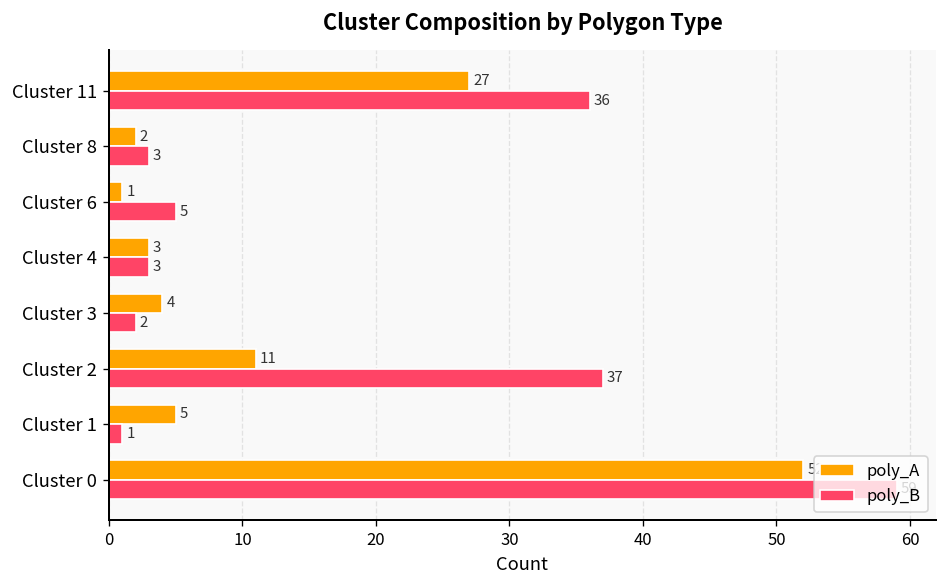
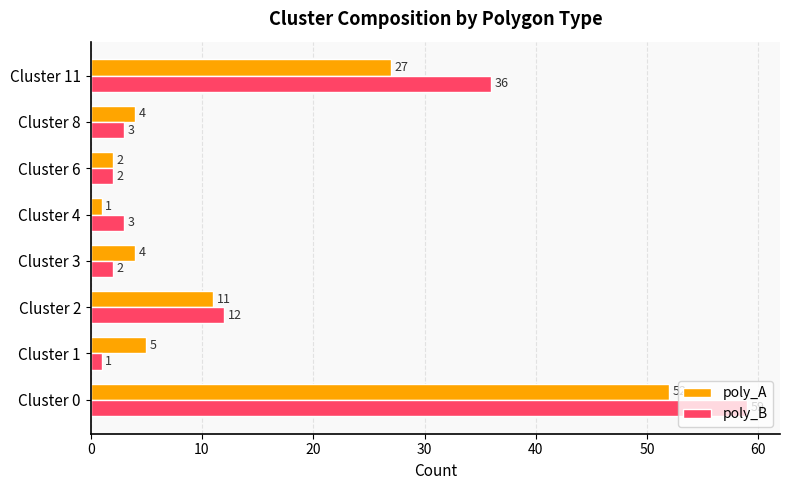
  {
    "poly_A": {
      "Cluster 11": 27,
-     "Cluster 8": 2,
-     "Cluster 6": 1,
-     "Cluster 4": 3,
+     "Cluster 8": 4,
+     "Cluster 6": 2,
+     "Cluster 4": 1,
      "Cluster 3": 4,
      "Cluster 2": 11,
      "Cluster 1": 5
    },
    "poly_B": {
      "Cluster 11": 36,
      "Cluster 8": 3,
-     "Cluster 6": 5,
+     "Cluster 6": 2,
      "Cluster 4": 3,
      "Cluster 3": 2,
-     "Cluster 2": 37,
+     "Cluster 2": 12,
      "Cluster 1": 1
    }
  }
